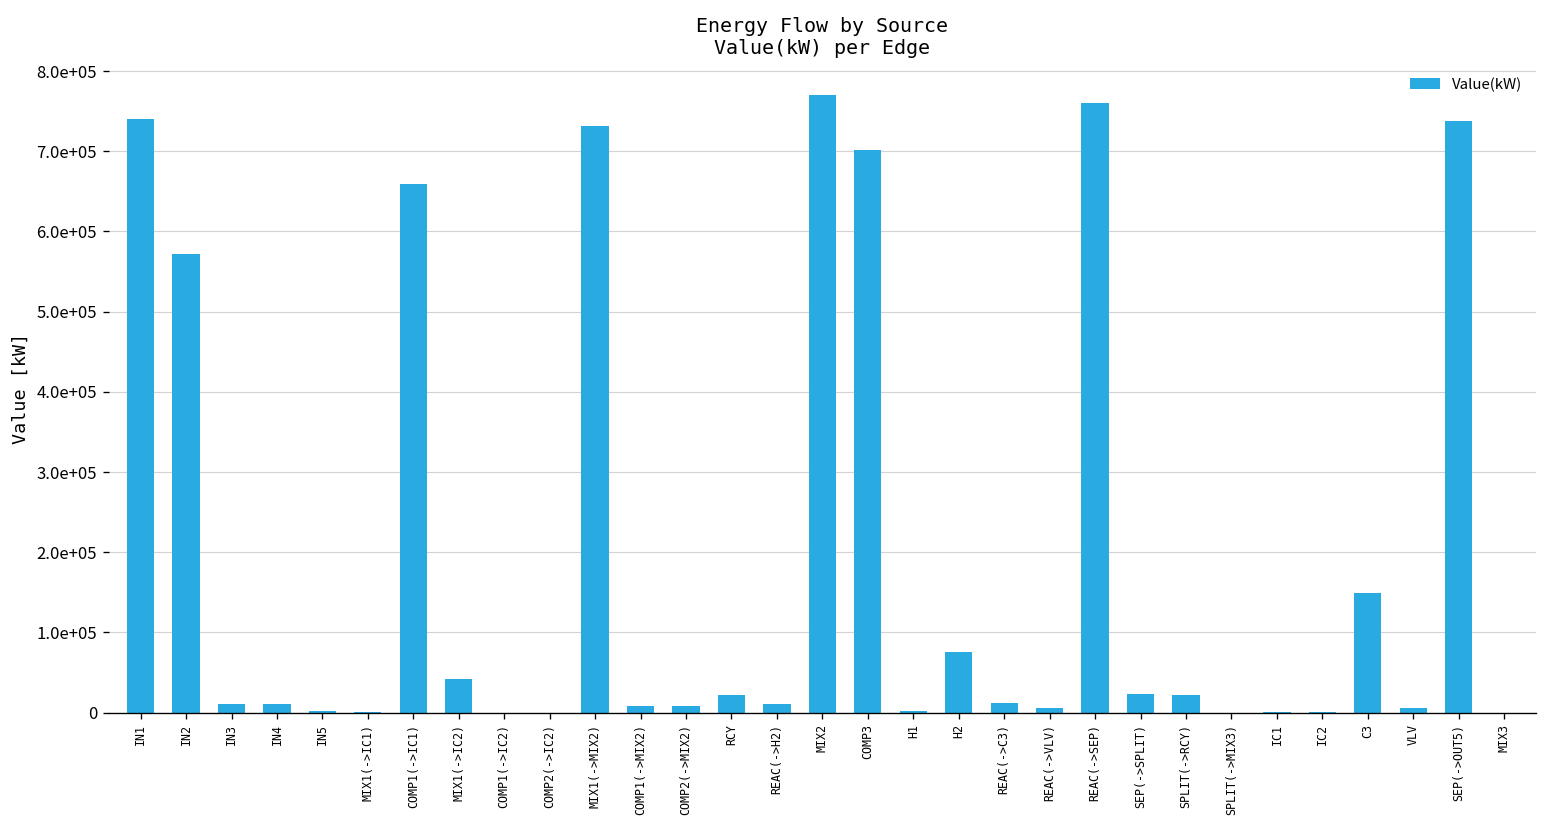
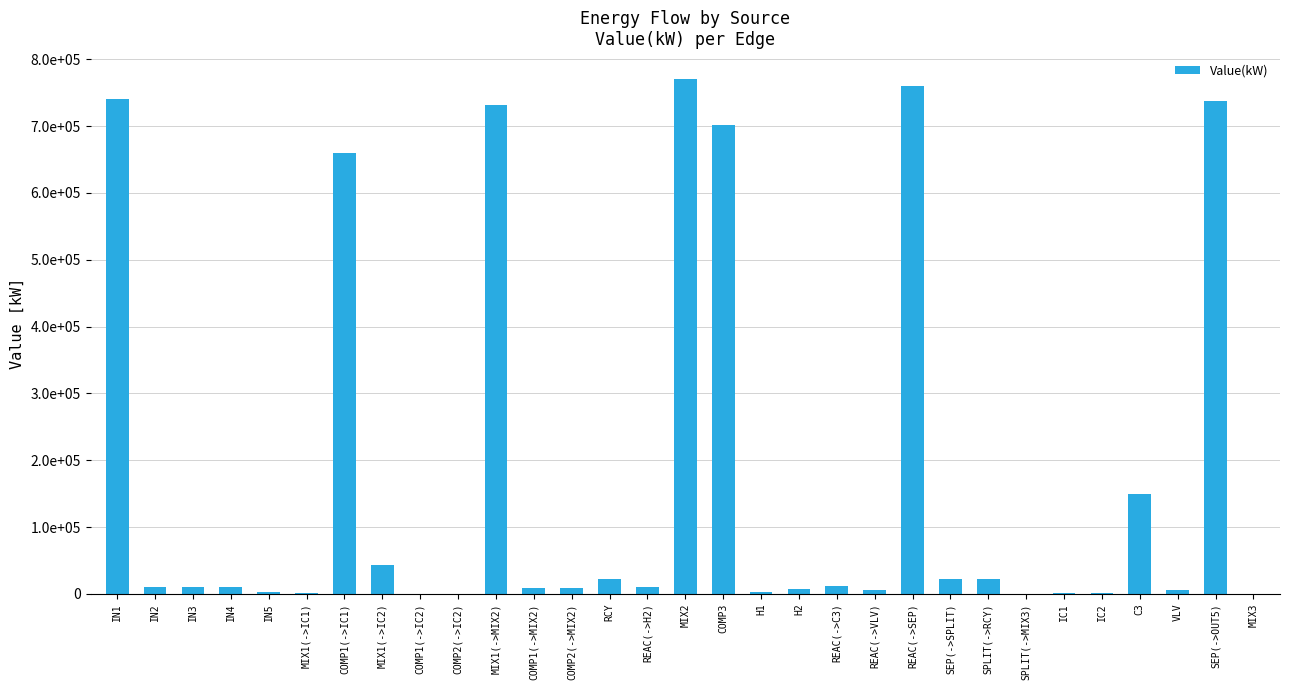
  {
    "IN1": 740000,
-   "IN2": 570000,
+   "IN2": 10000,
    "IN3": 10000,
    "IN4": 10000,
    "COMP1(->IC1)": 660000,
    "MIX1(->IC2)": 40000,
    "MIX1(->MIX2)": 730000,
    "COMP1(->MIX2)": 10000,
    "COMP2(->MIX2)": 10000,
    "RCY": 20000,
    "REAC(->H2)": 10000,
    "MIX2": 770000,
    "COMP3": 700000,
-   "H2": 80000,
+   "H2": 10000,
    "REAC(->C3)": 10000,
    "REAC(->VLV)": 10000,
    "REAC(->SEP)": 760000,
    "SEP(->SPLIT)": 20000,
    "SPLIT(->RCY)": 20000,
    "C3": 150000,
    "VLV": 10000,
    "SEP(->OUT5)": 740000
  }
